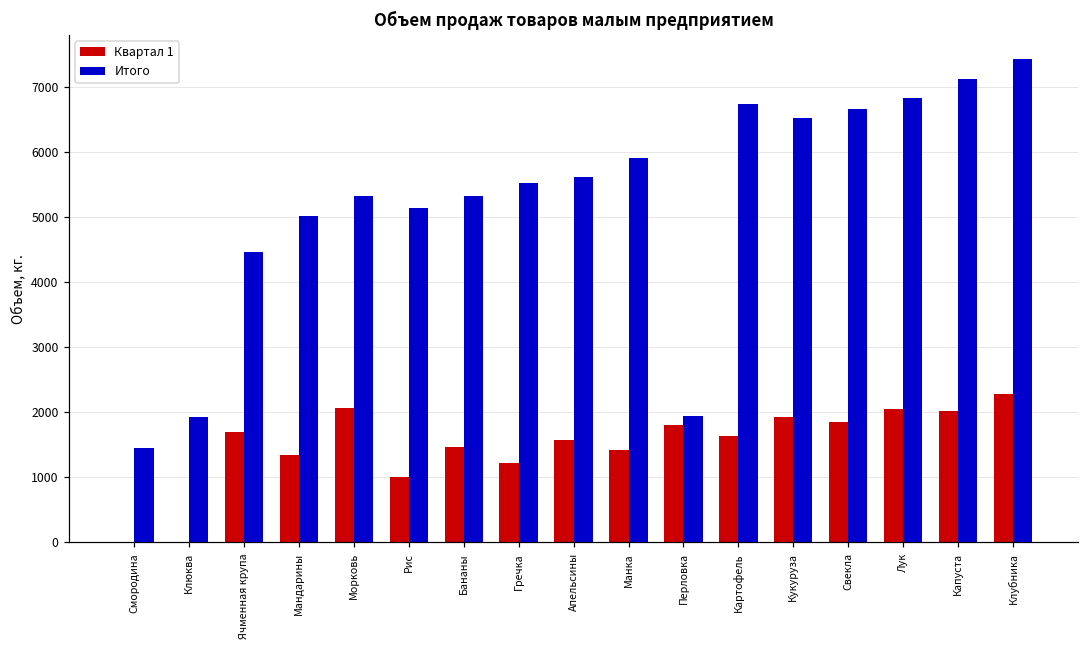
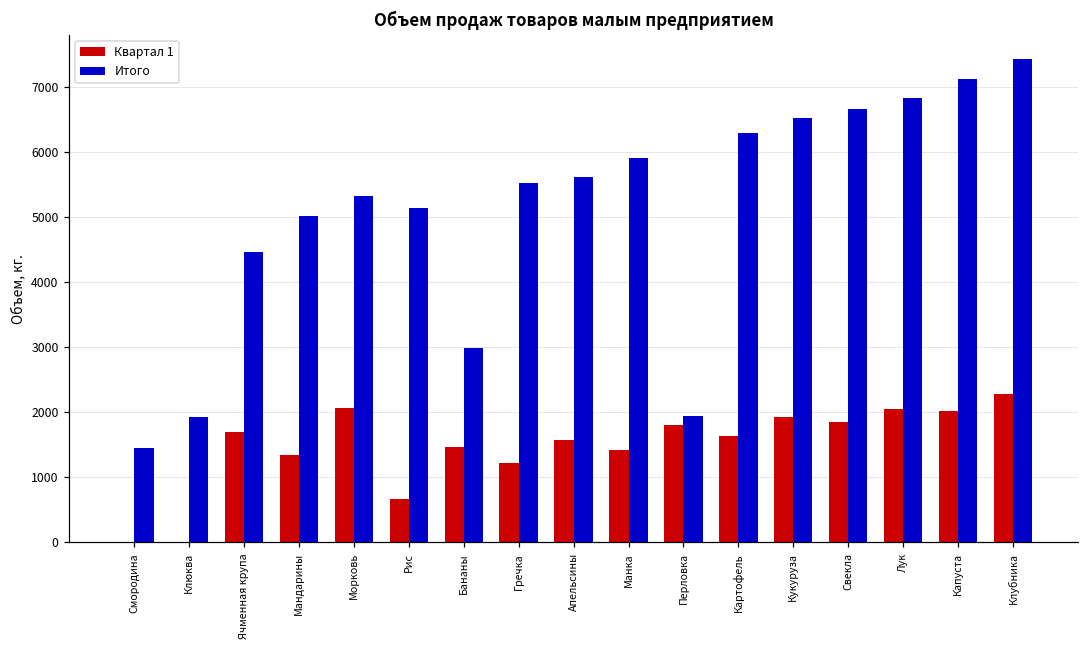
  {
    "Квартал 1": {
      "Смородина": 0,
      "Клюква": 0,
      "Ячменная крупа": 1700,
      "Мандарины": 1300,
      "Морковь": 2100,
-     "Рис": 1000,
+     "Рис": 700,
      "Бананы": 1500,
      "Гречка": 1200,
      "Апельсины": 1600,
      "Манка": 1400,
      "Перловка": 1800,
      "Картофель": 1600,
      "Кукуруза": 1900,
      "Свекла": 1900,
      "Лук": 2000,
      "Капуста": 2000,
      "Клубника": 2300
    },
    "Итого": {
      "Смородина": 1500,
      "Клюква": 1900,
      "Ячменная крупа": 4500,
      "Мандарины": 5000,
      "Морковь": 5300,
      "Рис": 5100,
-     "Бананы": 5300,
+     "Бананы": 3000,
      "Гречка": 5500,
      "Апельсины": 5600,
      "Манка": 5900,
      "Перловка": 1900,
-     "Картофель": 6700,
+     "Картофель": 6300,
      "Кукуруза": 6500,
      "Свекла": 6700,
      "Лук": 6800,
      "Капуста": 7100,
      "Клубника": 7400
    }
  }
